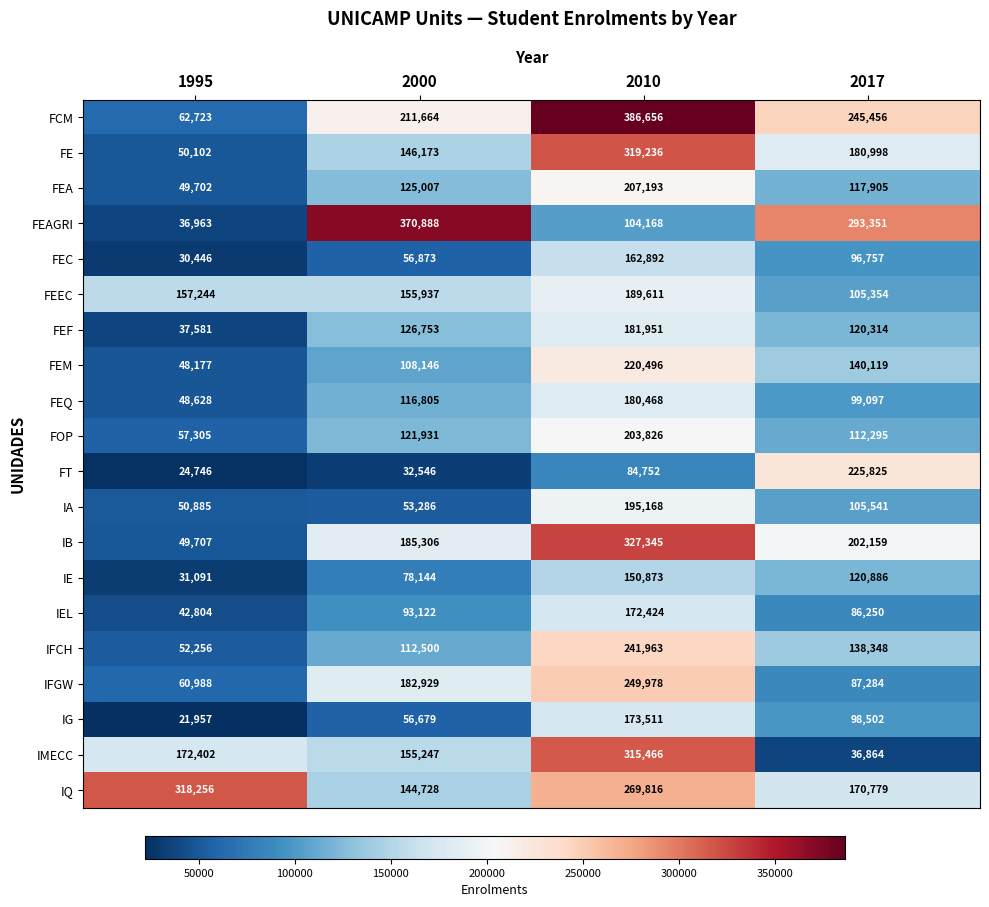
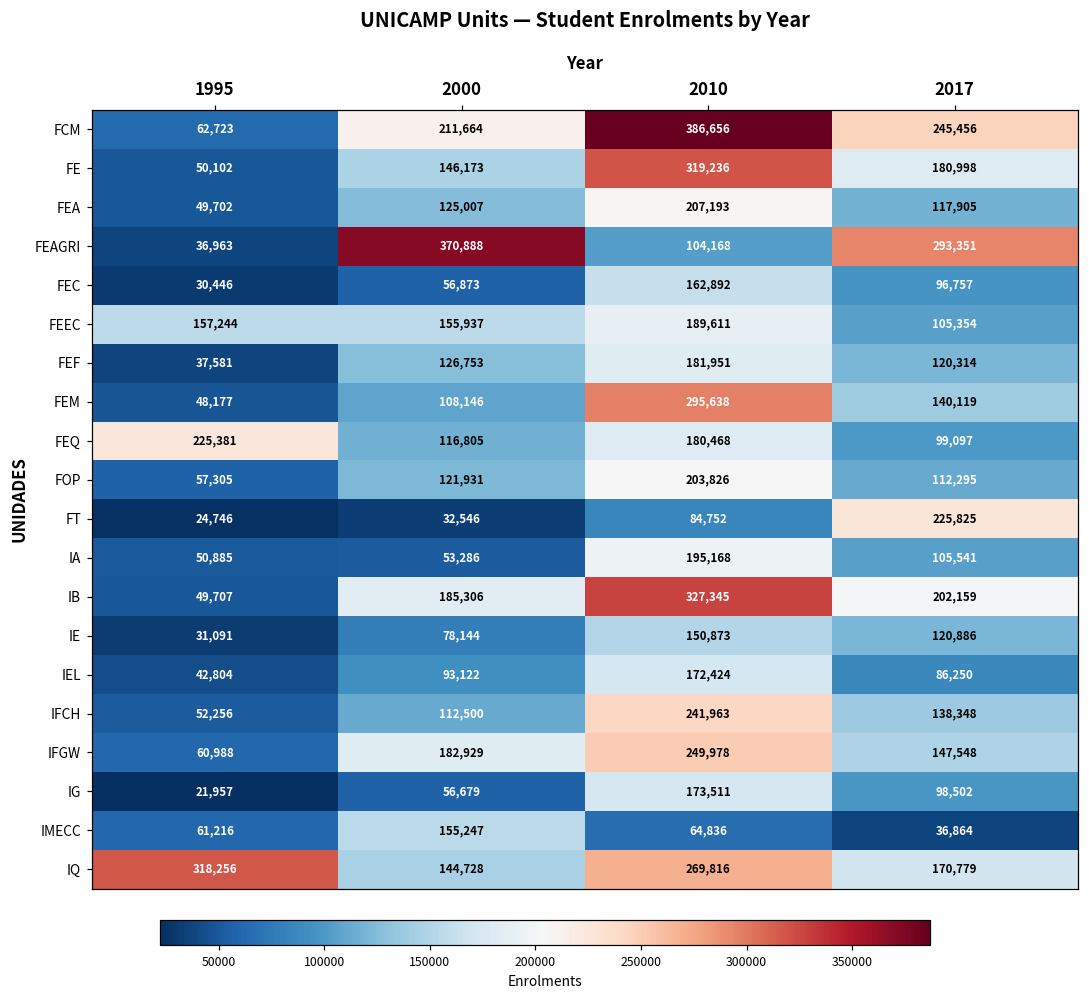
  {
    "FCM": {
      "1995": "62,723",
      "2000": "211,664",
      "2010": "386,656",
      "2017": "245,456"
    },
    "FE": {
      "1995": "50,102",
      "2000": "146,173",
      "2010": "319,236",
      "2017": "180,998"
    },
    "FEA": {
      "1995": "49,702",
      "2000": "125,007",
      "2010": "207,193",
      "2017": "117,905"
    },
    "FEAGRI": {
      "1995": "36,963",
      "2000": "370,888",
      "2010": "104,168",
      "2017": "293,351"
    },
    "FEC": {
      "1995": "30,446",
      "2000": "56,873",
      "2010": "162,892",
      "2017": "96,757"
    },
    "FEEC": {
      "1995": "157,244",
      "2000": "155,937",
      "2010": "189,611",
      "2017": "105,354"
    },
    "FEF": {
      "1995": "37,581",
      "2000": "126,753",
      "2010": "181,951",
      "2017": "120,314"
    },
    "FEM": {
      "1995": "48,177",
      "2000": "108,146",
-     "2010": "220,496",
+     "2010": "295,638",
      "2017": "140,119"
    },
    "FEQ": {
-     "1995": "48,628",
+     "1995": "225,381",
      "2000": "116,805",
      "2010": "180,468",
      "2017": "99,097"
    },
    "FOP": {
      "1995": "57,305",
      "2000": "121,931",
      "2010": "203,826",
      "2017": "112,295"
    },
    "FT": {
      "1995": "24,746",
      "2000": "32,546",
      "2010": "84,752",
      "2017": "225,825"
    },
    "IA": {
      "1995": "50,885",
      "2000": "53,286",
      "2010": "195,168",
      "2017": "105,541"
    },
    "IB": {
      "1995": "49,707",
      "2000": "185,306",
      "2010": "327,345",
      "2017": "202,159"
    },
    "IE": {
      "1995": "31,091",
      "2000": "78,144",
      "2010": "150,873",
      "2017": "120,886"
    },
    "IEL": {
      "1995": "42,804",
      "2000": "93,122",
      "2010": "172,424",
      "2017": "86,250"
    },
    "IFCH": {
      "1995": "52,256",
      "2000": "112,500",
      "2010": "241,963",
      "2017": "138,348"
    },
    "IFGW": {
      "1995": "60,988",
      "2000": "182,929",
      "2010": "249,978",
-     "2017": "87,284"
+     "2017": "147,548"
    },
    "IG": {
      "1995": "21,957",
      "2000": "56,679",
      "2010": "173,511",
      "2017": "98,502"
    },
    "IMECC": {
-     "1995": "172,402",
+     "1995": "61,216",
      "2000": "155,247",
-     "2010": "315,466",
+     "2010": "64,836",
      "2017": "36,864"
    },
    "IQ": {
      "1995": "318,256",
      "2000": "144,728",
      "2010": "269,816",
      "2017": "170,779"
    }
  }
